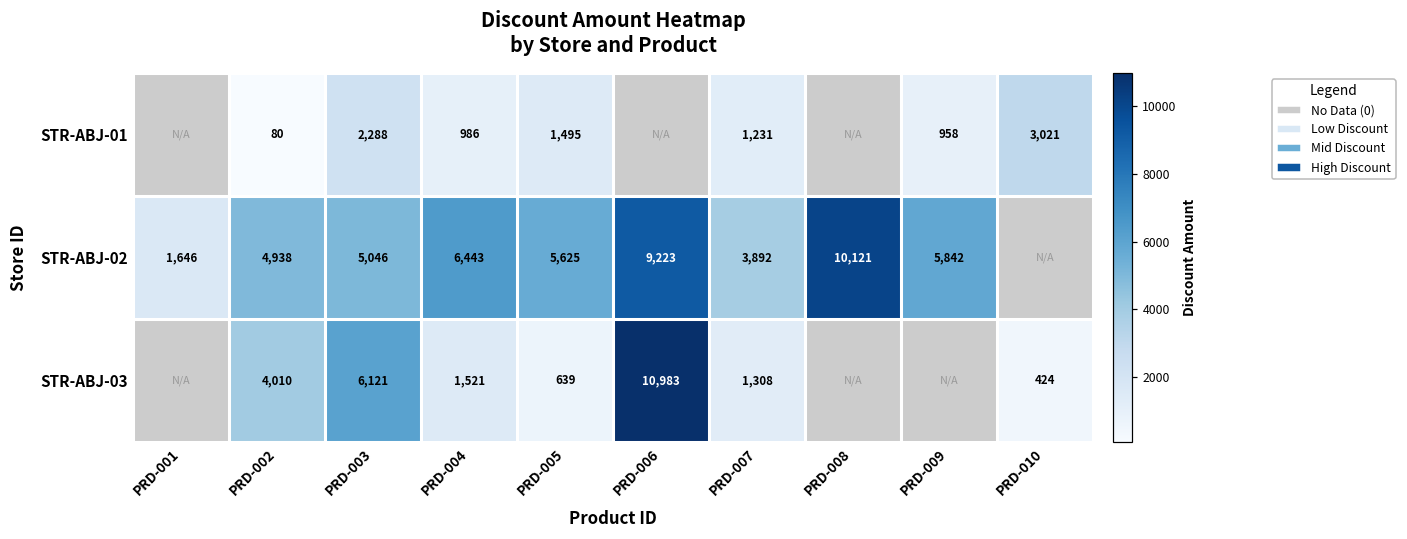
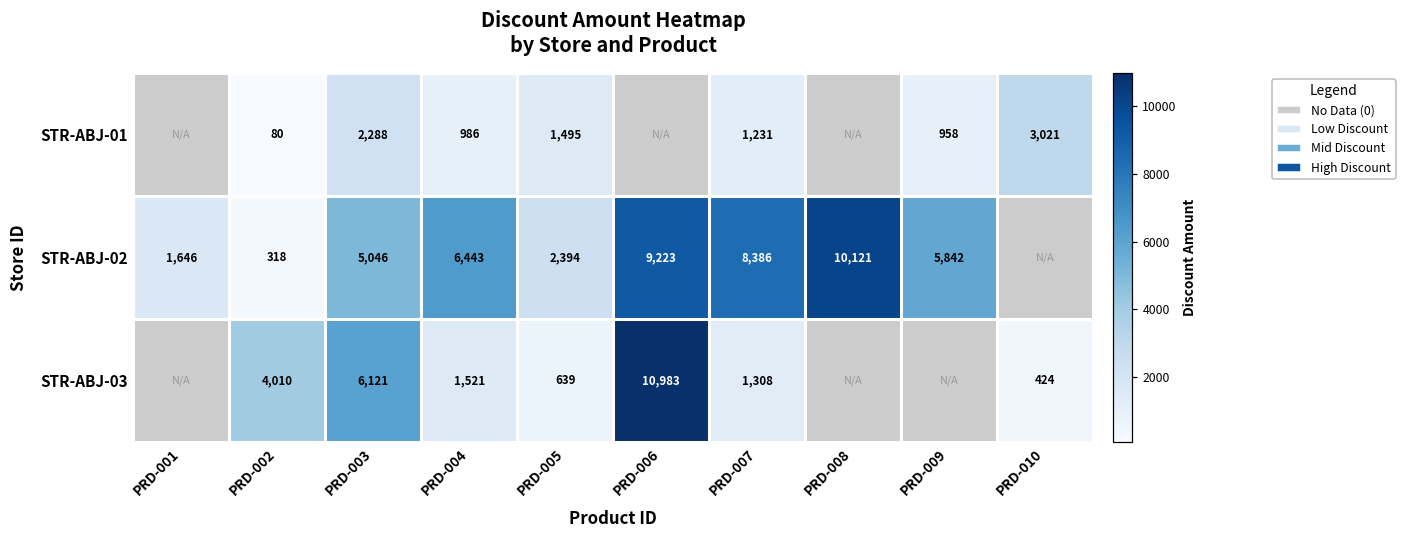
  {
    "STR-ABJ-01": {
      "PRD-002": "80",
      "PRD-003": "2,288",
      "PRD-004": "986",
      "PRD-005": "1,495",
      "PRD-007": "1,231",
      "PRD-009": "958",
      "PRD-010": "3,021"
    },
    "STR-ABJ-02": {
      "PRD-001": "1,646",
-     "PRD-002": "4,938",
+     "PRD-002": "318",
      "PRD-003": "5,046",
      "PRD-004": "6,443",
-     "PRD-005": "5,625",
+     "PRD-005": "2,394",
      "PRD-006": "9,223",
-     "PRD-007": "3,892",
+     "PRD-007": "8,386",
      "PRD-008": "10,121",
      "PRD-009": "5,842"
    },
    "STR-ABJ-03": {
      "PRD-002": "4,010",
      "PRD-003": "6,121",
      "PRD-004": "1,521",
      "PRD-005": "639",
      "PRD-006": "10,983",
      "PRD-007": "1,308",
      "PRD-010": "424"
    }
  }
